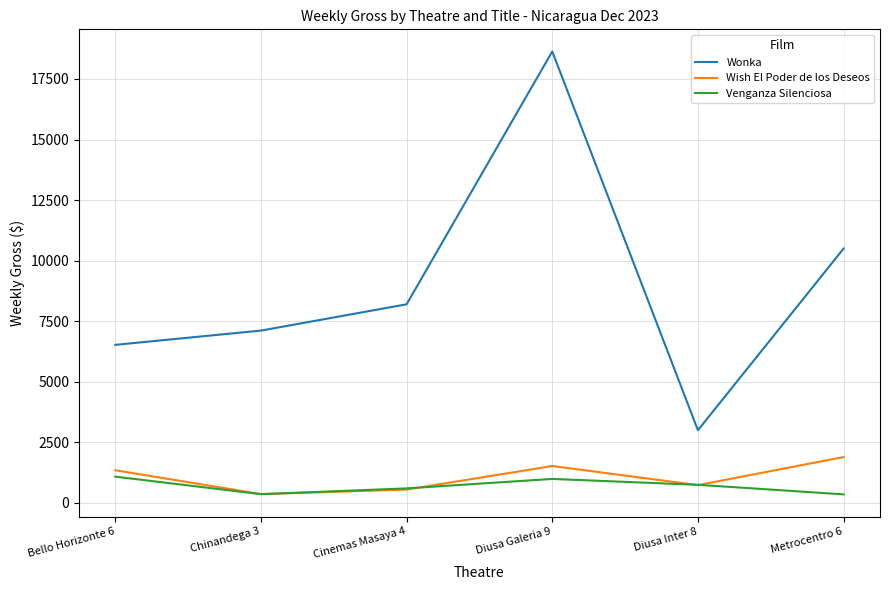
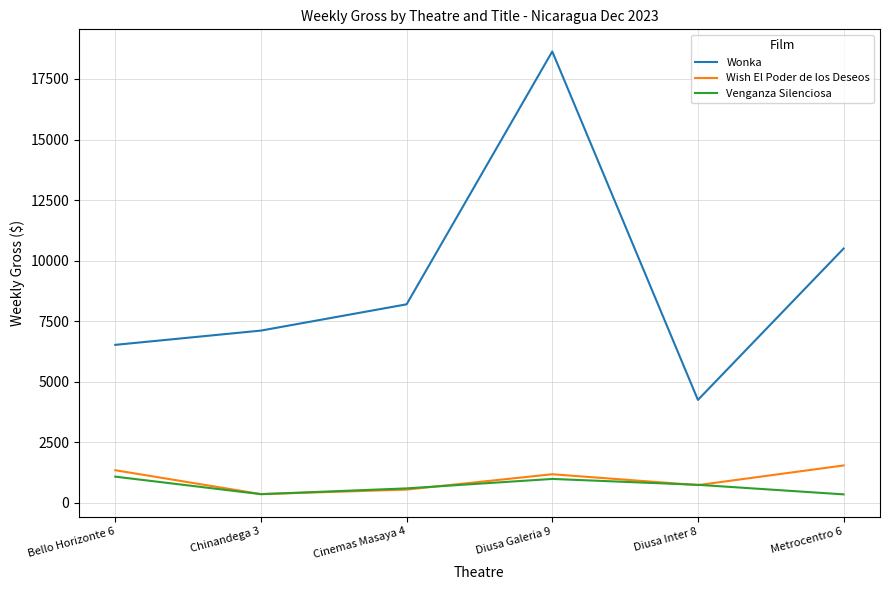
  {
    "Wonka": {
      "Bello Horizonte 6": 6500,
      "Chinandega 3": 7100,
      "Cinemas Masaya 4": 8200,
      "Diusa Galeria 9": 18600,
-     "Diusa Inter 8": 3000,
+     "Diusa Inter 8": 4200,
      "Metrocentro 6": 10500
    },
    "Wish El Poder de los Deseos": {
      "Bello Horizonte 6": 1300,
-     "Diusa Galeria 9": 1500,
-     "Metrocentro 6": 1900
+     "Diusa Galeria 9": 1200,
+     "Metrocentro 6": 1500
    },
    "Venganza Silenciosa": {
      "Bello Horizonte 6": 1100,
      "Diusa Galeria 9": 1000,
      "Metrocentro 6": 300
    }
  }
